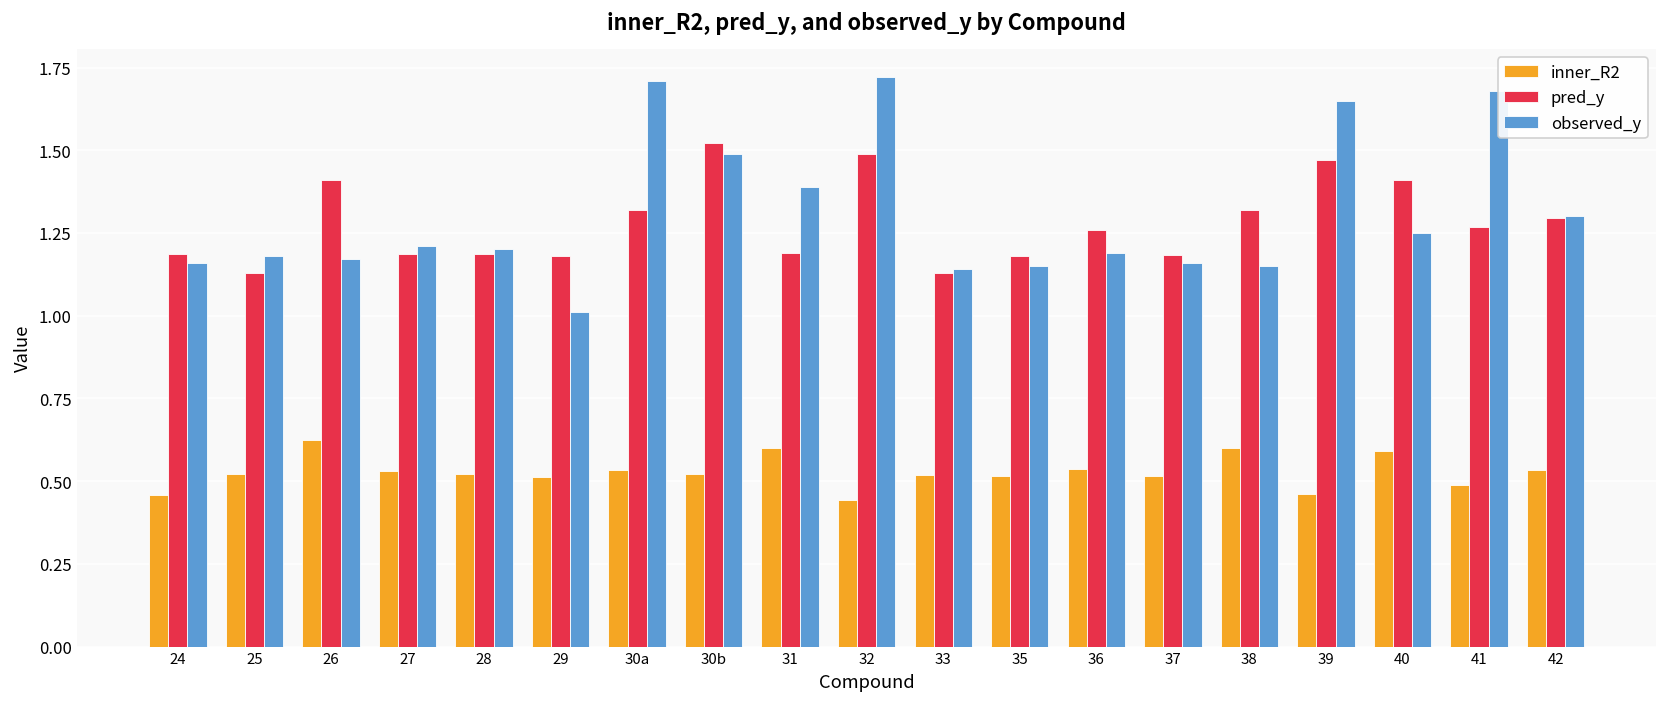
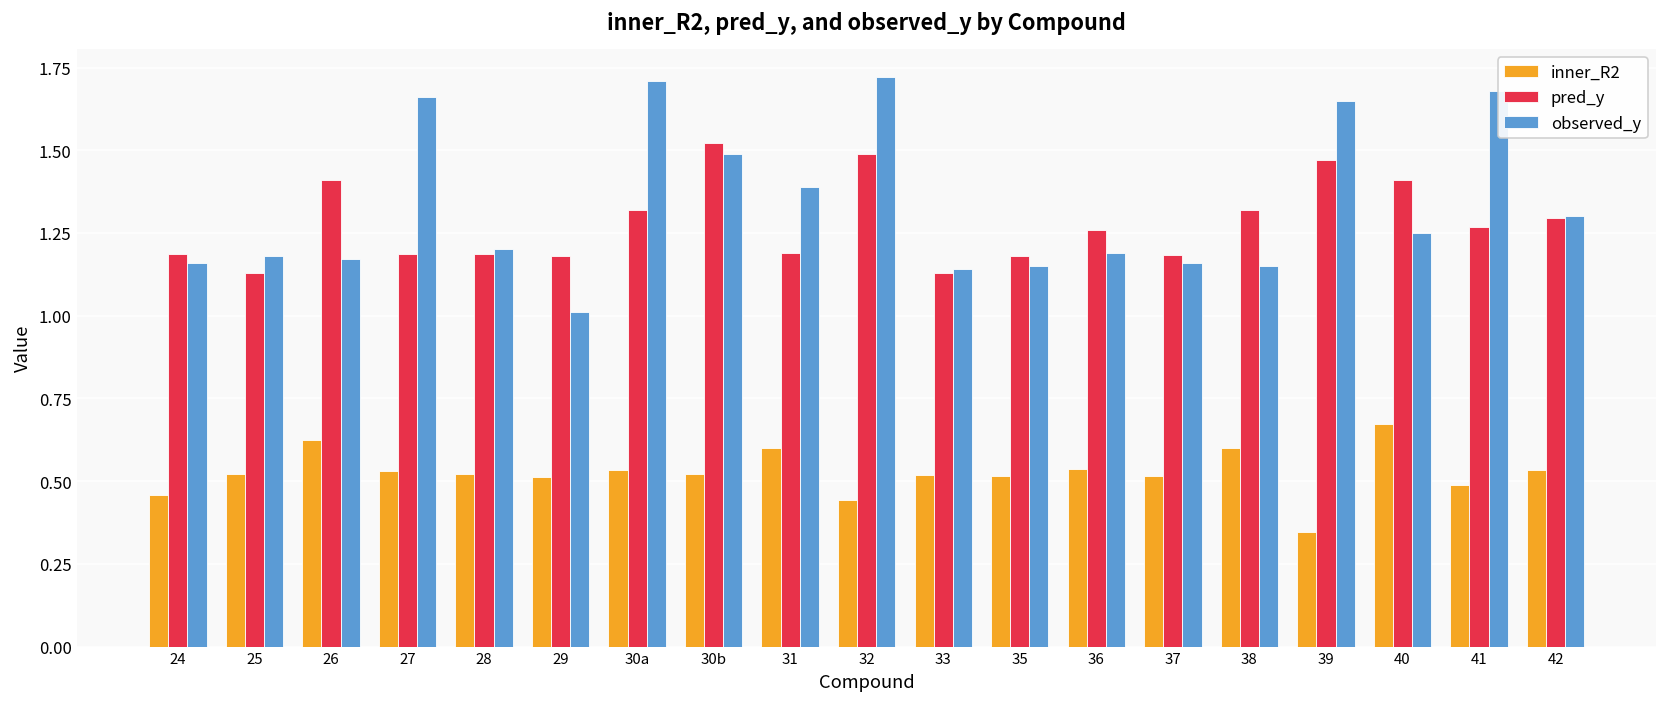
  {
    "inner_R2": {
      "24": 0.46,
      "25": 0.52,
      "26": 0.62,
      "27": 0.53,
      "28": 0.52,
      "29": 0.51,
      "30a": 0.53,
      "30b": 0.52,
      "31": 0.60,
      "32": 0.44,
      "33": 0.52,
      "35": 0.51,
      "36": 0.54,
      "37": 0.52,
      "38": 0.60,
-     "39": 0.46,
-     "40": 0.59,
+     "39": 0.35,
+     "40": 0.67,
      "41": 0.49,
      "42": 0.53
    },
    "pred_y": {
      "24": 1.19,
      "25": 1.13,
      "26": 1.41,
      "27": 1.19,
      "28": 1.19,
      "29": 1.18,
      "30a": 1.32,
      "30b": 1.52,
      "31": 1.19,
      "32": 1.49,
      "33": 1.13,
      "35": 1.18,
      "36": 1.26,
      "37": 1.18,
      "38": 1.32,
      "39": 1.47,
      "40": 1.41,
      "41": 1.27,
      "42": 1.30
    },
    "observed_y": {
      "24": 1.16,
      "25": 1.18,
      "26": 1.17,
-     "27": 1.21,
+     "27": 1.66,
      "28": 1.20,
      "29": 1.01,
      "30a": 1.71,
      "30b": 1.49,
      "31": 1.39,
      "32": 1.72,
      "33": 1.14,
      "35": 1.15,
      "36": 1.19,
      "37": 1.16,
      "38": 1.15,
      "39": 1.65,
      "40": 1.25,
      "42": 1.30
    }
  }
